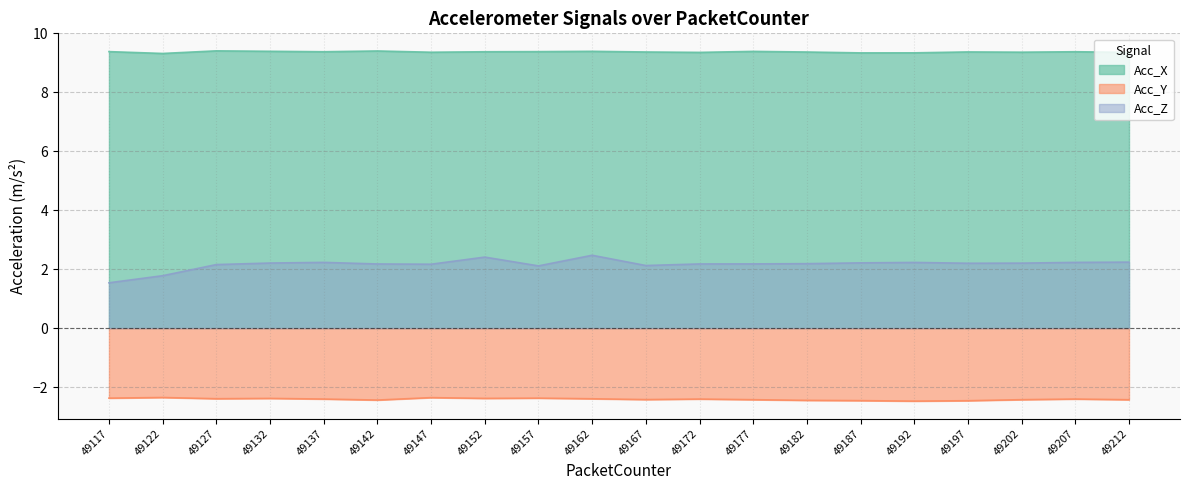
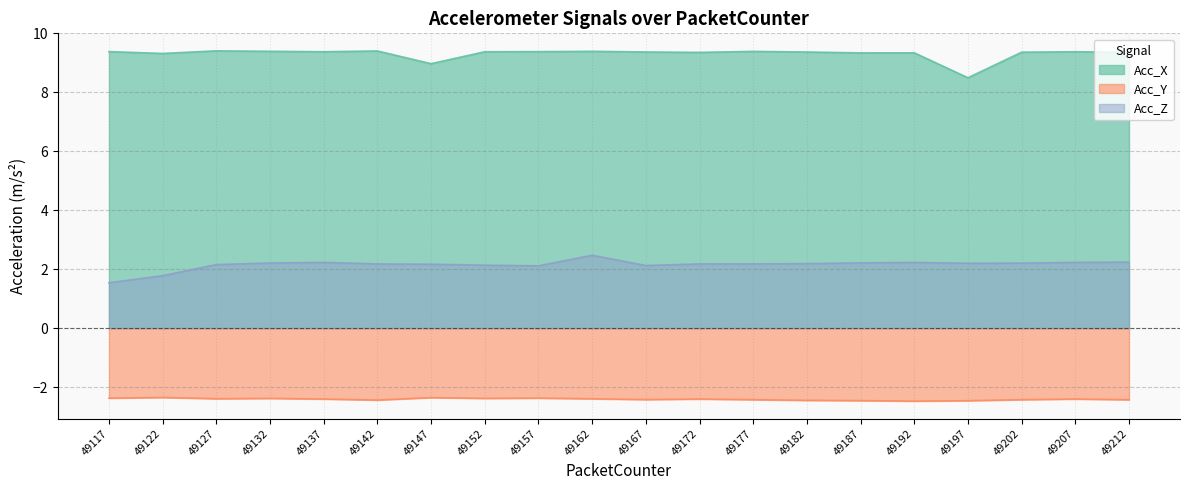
  {
    "Acc_X": {
      "49117": 9.4,
      "49122": 9.3,
      "49127": 9.4,
      "49132": 9.4,
      "49137": 9.4,
      "49142": 9.4,
-     "49147": 9.4,
+     "49147": 9.0,
      "49152": 9.4,
      "49157": 9.4,
      "49162": 9.4,
      "49167": 9.4,
      "49172": 9.4,
      "49177": 9.4,
      "49182": 9.4,
      "49187": 9.3,
      "49192": 9.3,
-     "49197": 9.4,
+     "49197": 8.5,
      "49202": 9.4,
      "49207": 9.4
    },
    "Acc_Z": {
      "49117": 1.5,
      "49122": 1.8,
      "49127": 2.2,
      "49132": 2.2,
      "49137": 2.2,
      "49142": 2.2,
      "49147": 2.2,
-     "49152": 2.4,
+     "49152": 2.1,
      "49157": 2.1,
      "49162": 2.5,
      "49167": 2.1,
      "49172": 2.2,
      "49177": 2.2,
      "49182": 2.2,
      "49187": 2.2,
      "49192": 2.2,
      "49197": 2.2,
      "49202": 2.2,
      "49207": 2.2,
      "49212": 2.2
    }
  }
